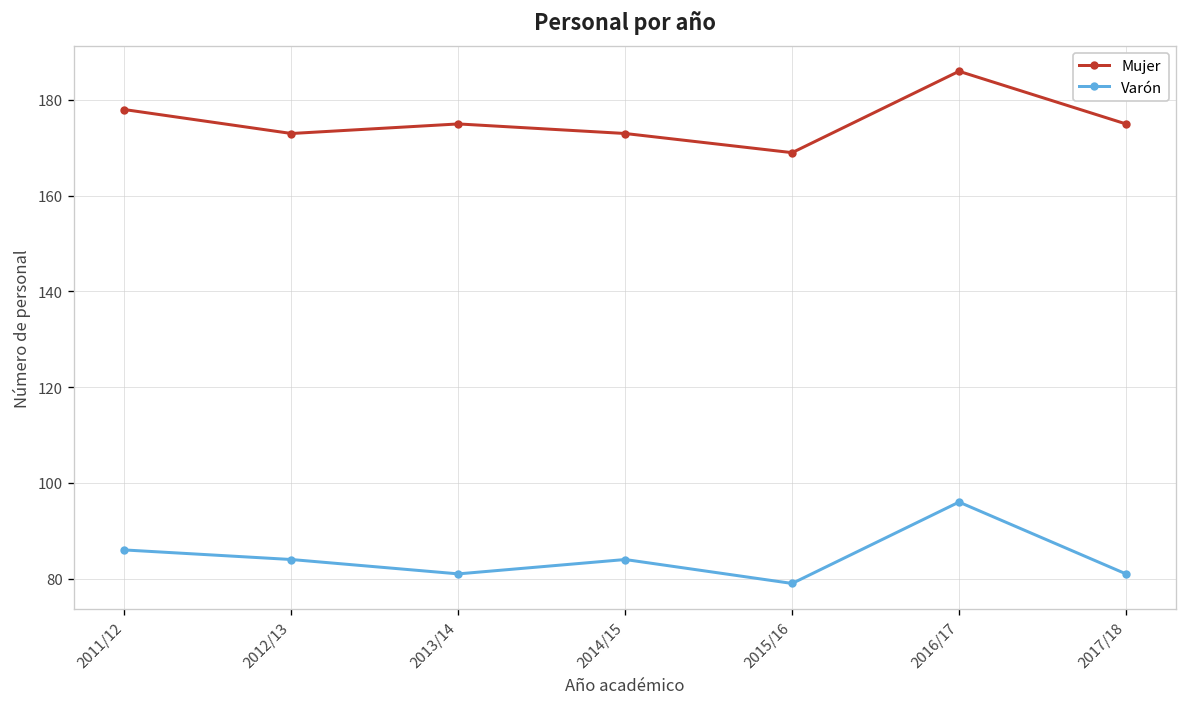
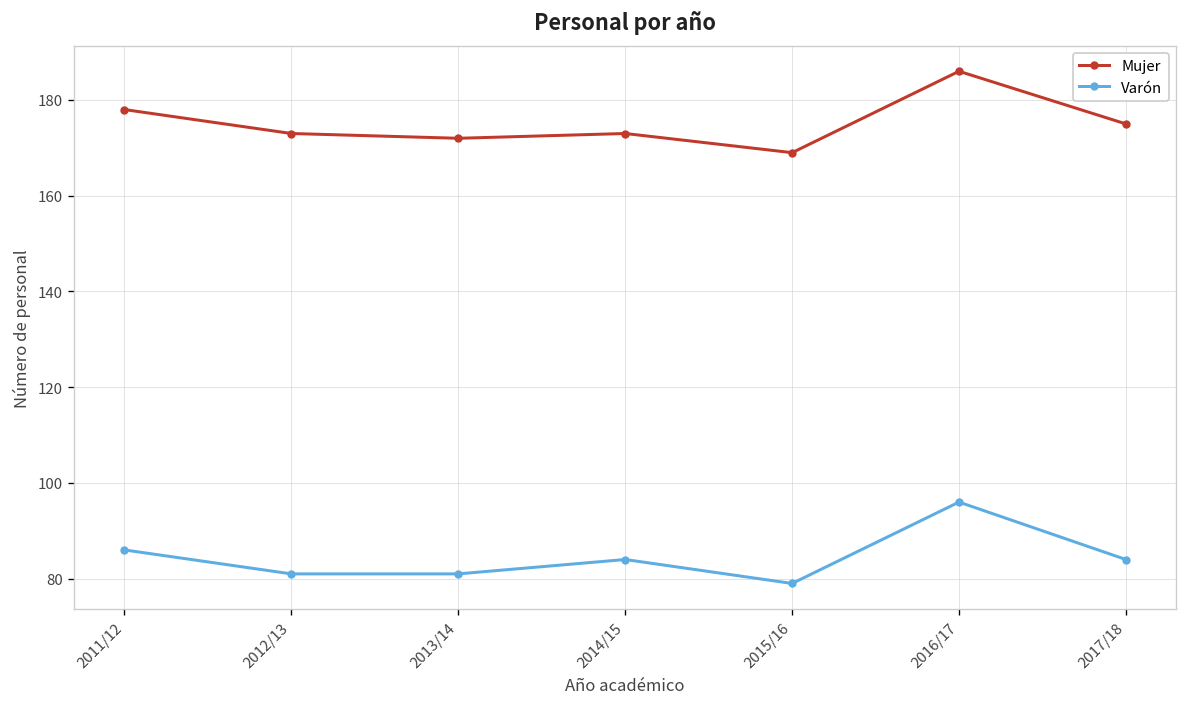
  {
    "Mujer": {
      "2011/12": 178,
      "2012/13": 173,
-     "2013/14": 175,
+     "2013/14": 172,
      "2014/15": 173,
      "2015/16": 169,
      "2016/17": 186,
      "2017/18": 175
    },
    "Varón": {
      "2011/12": 86,
-     "2012/13": 84,
+     "2012/13": 81,
      "2013/14": 81,
      "2014/15": 84,
      "2015/16": 79,
      "2016/17": 96,
-     "2017/18": 81
+     "2017/18": 84
    }
  }
